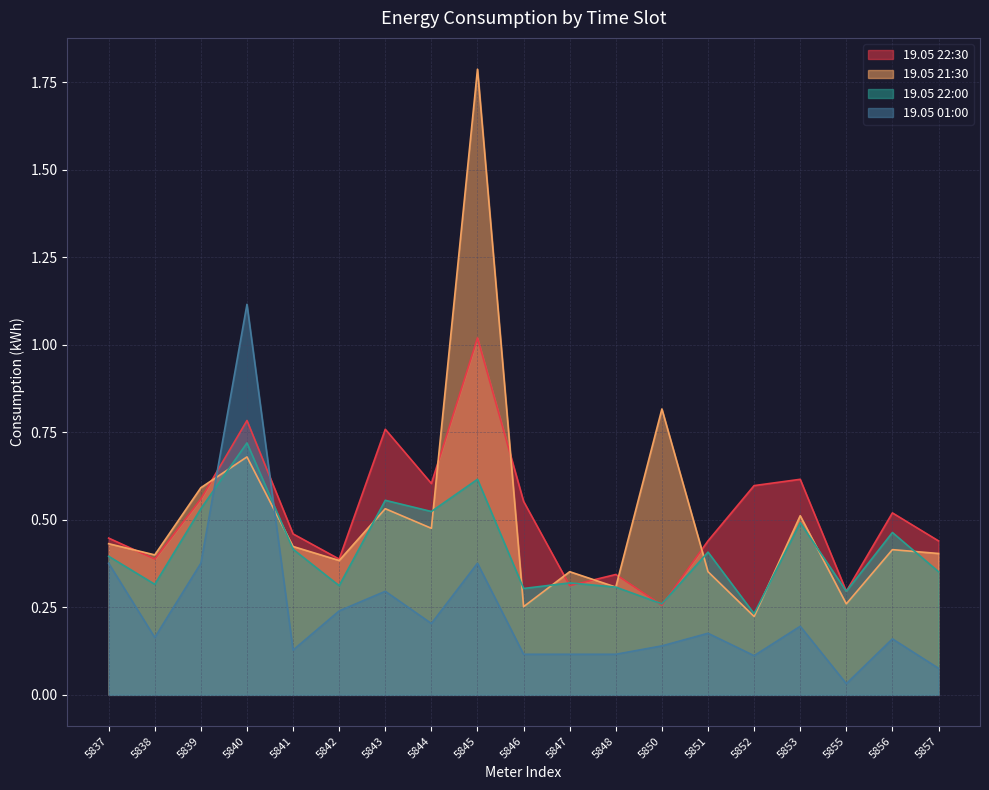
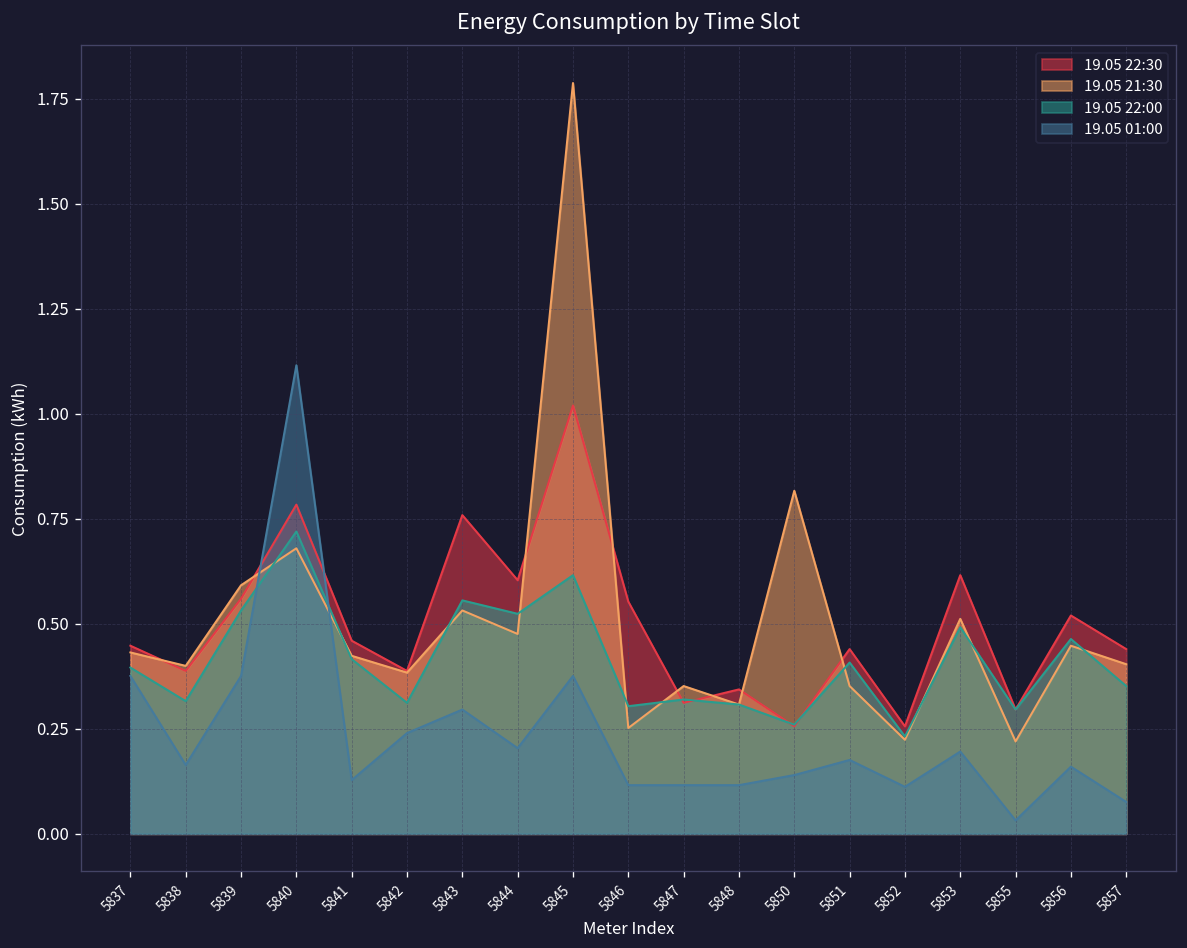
  {
    "19.05 22:30": {
      "5837": 0.45,
      "5838": 0.39,
      "5839": 0.56,
      "5840": 0.78,
      "5841": 0.46,
      "5843": 0.76,
      "5844": 0.60,
      "5845": 1.02,
      "5846": 0.55,
      "5847": 0.31,
      "5848": 0.34,
      "5851": 0.44,
-     "5852": 0.60,
+     "5852": 0.26,
      "5853": 0.62,
      "5856": 0.52,
      "5857": 0.44
    },
    "19.05 21:30": {
      "5837": 0.43,
      "5838": 0.40,
      "5839": 0.59,
      "5840": 0.68,
      "5841": 0.42,
      "5843": 0.53,
      "5844": 0.48,
      "5845": 1.79,
      "5846": 0.25,
      "5847": 0.35,
      "5850": 0.82,
      "5851": 0.35,
      "5852": 0.22,
      "5853": 0.51,
-     "5855": 0.26,
-     "5856": 0.42,
+     "5855": 0.22,
+     "5856": 0.45,
      "5857": 0.40
    }
  }
